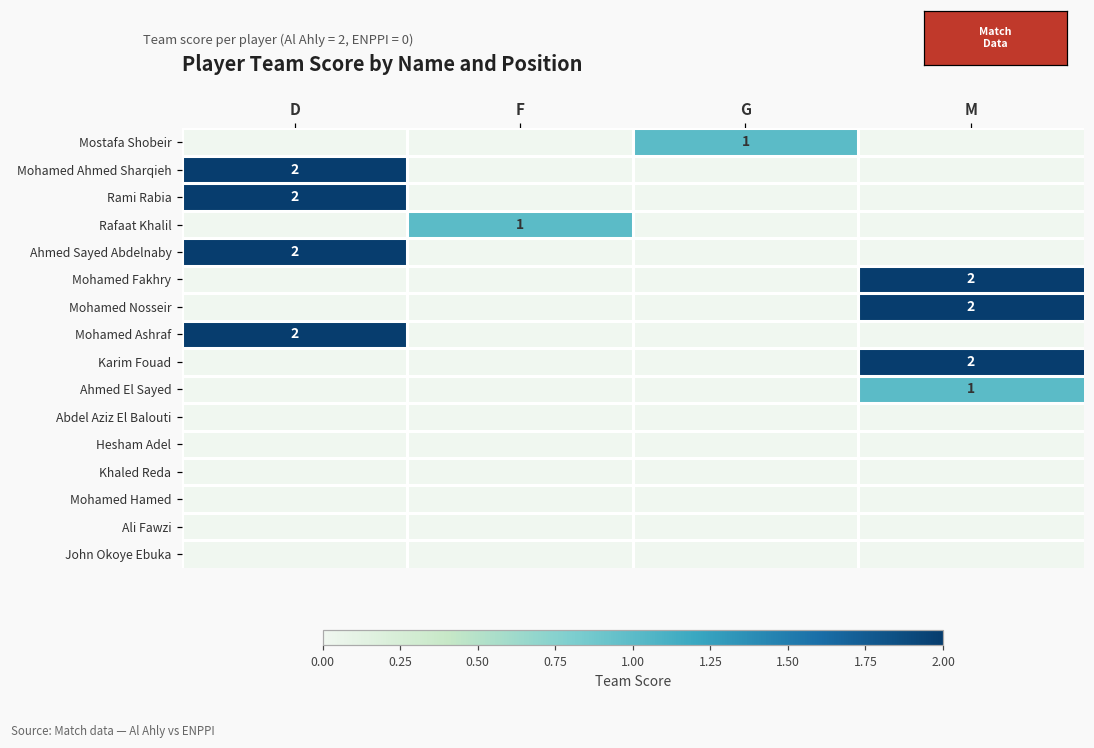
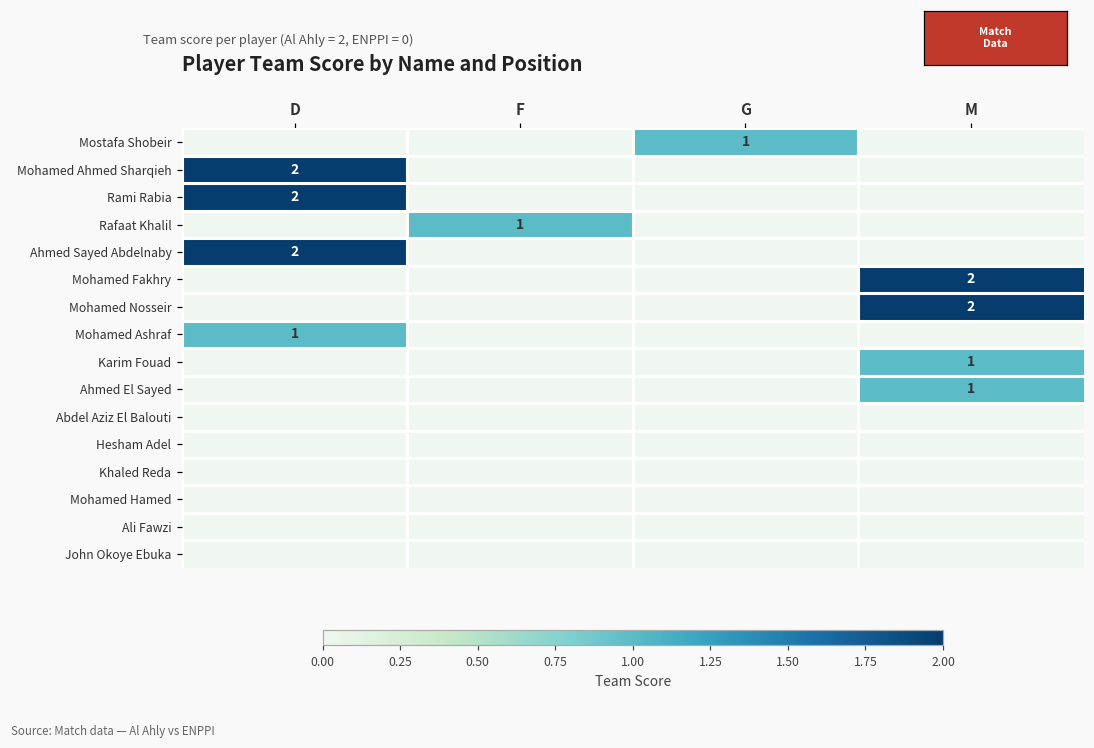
  {
    "Mostafa Shobeir": {
      "G": 1
    },
    "Mohamed Ahmed Sharqieh": {
      "D": 2
    },
    "Rami Rabia": {
      "D": 2
    },
    "Rafaat Khalil": {
      "F": 1
    },
    "Ahmed Sayed Abdelnaby": {
      "D": 2
    },
    "Mohamed Fakhry": {
      "M": 2
    },
    "Mohamed Nosseir": {
      "M": 2
    },
    "Mohamed Ashraf": {
-     "D": 2
+     "D": 1
    },
    "Karim Fouad": {
-     "M": 2
+     "M": 1
    },
    "Ahmed El Sayed": {
      "M": 1
    }
  }
